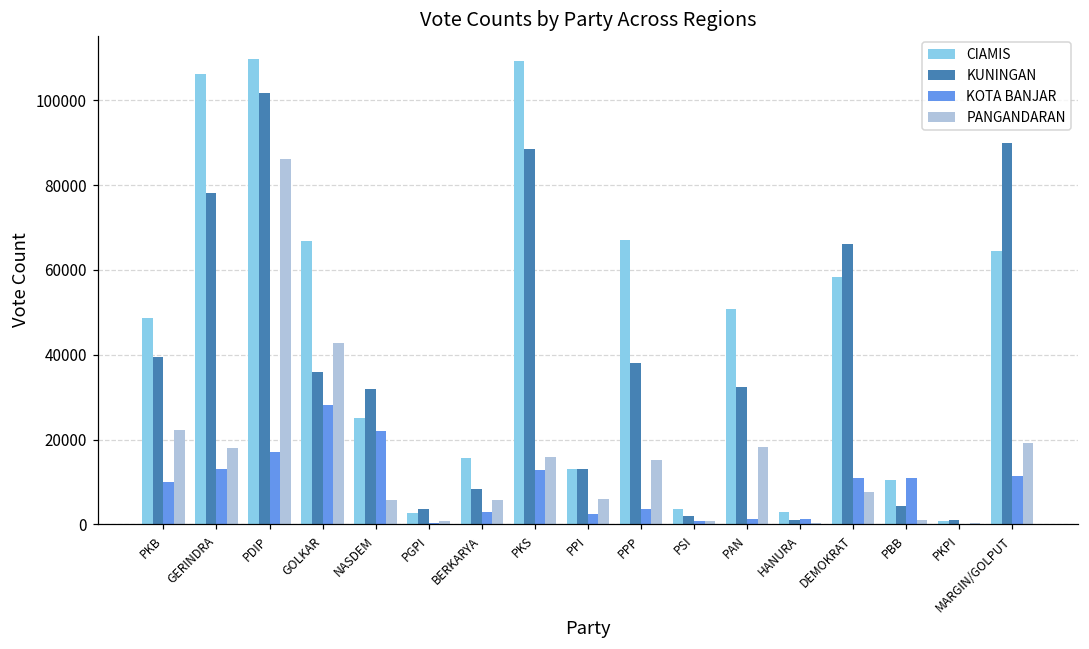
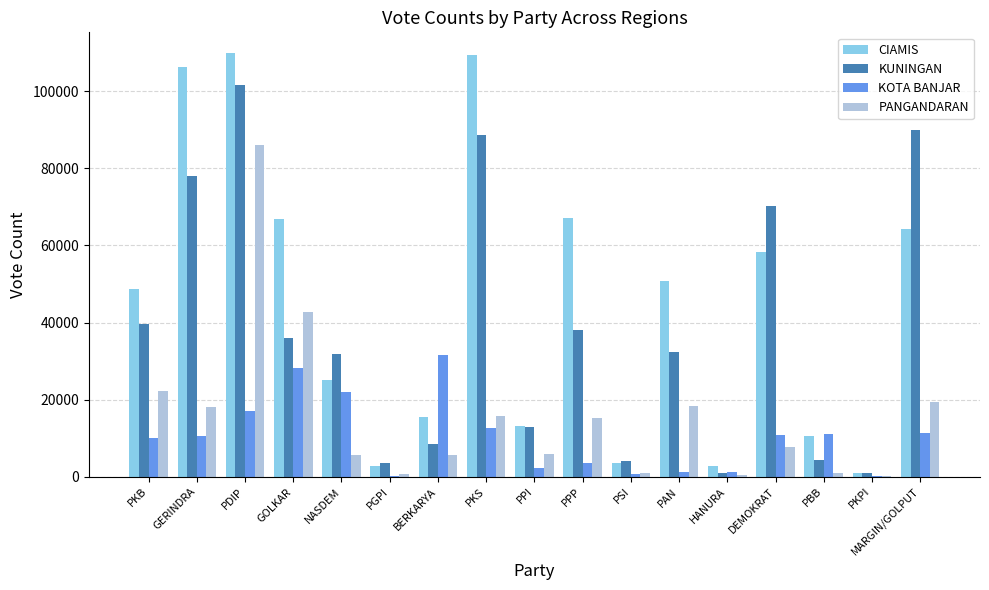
  {
    "KUNINGAN": {
      "PKB": 39000,
      "GERINDRA": 78000,
      "PDIP": 102000,
      "GOLKAR": 36000,
      "NASDEM": 32000,
      "PGPI": 4000,
      "BERKARYA": 8000,
      "PKS": 89000,
      "PPI": 13000,
      "PPP": 38000,
-     "PSI": 2000,
+     "PSI": 4000,
      "PAN": 32000,
      "HANURA": 1000,
-     "DEMOKRAT": 66000,
+     "DEMOKRAT": 70000,
      "PBB": 4000,
      "PKPI": 1000,
      "MARGIN/GOLPUT": 90000
    },
    "KOTA BANJAR": {
      "PKB": 10000,
-     "GERINDRA": 13000,
+     "GERINDRA": 11000,
      "PDIP": 17000,
      "GOLKAR": 28000,
      "NASDEM": 22000,
-     "BERKARYA": 3000,
+     "BERKARYA": 32000,
      "PKS": 13000,
      "PPI": 2000,
      "PPP": 4000,
      "PSI": 1000,
      "PAN": 1000,
      "HANURA": 1000,
      "DEMOKRAT": 11000,
      "PBB": 11000,
      "MARGIN/GOLPUT": 11000
    }
  }
